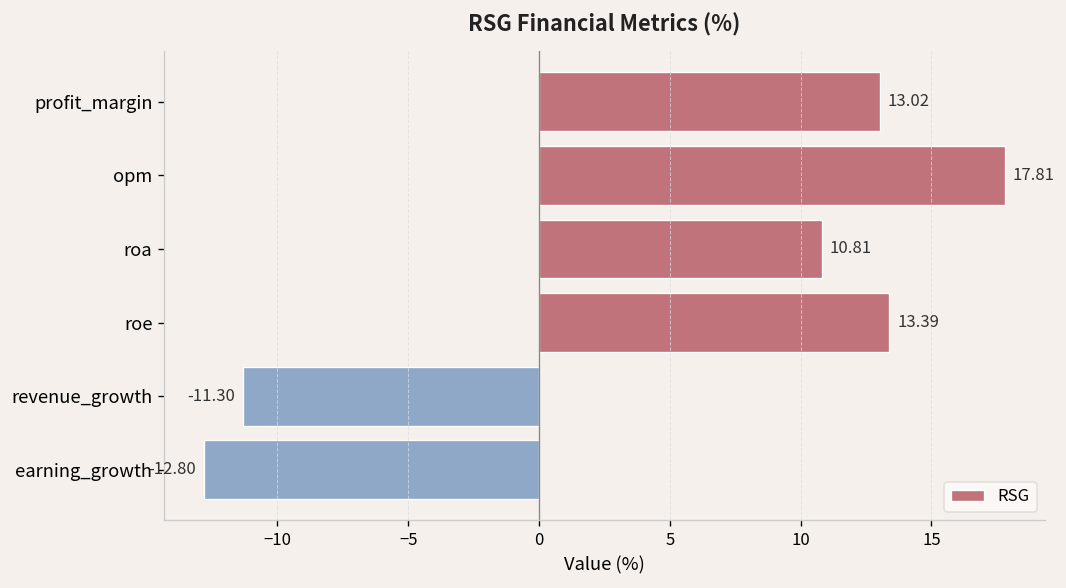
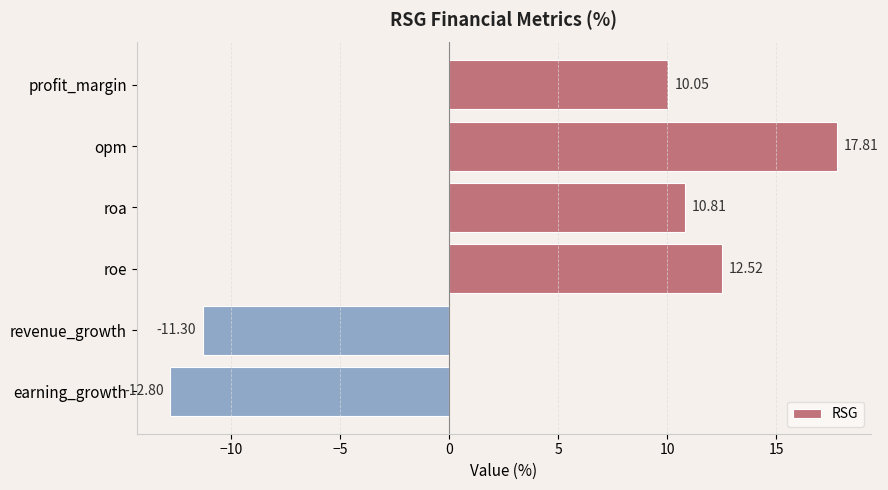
  {
-   "profit_margin": 13.02,
+   "profit_margin": 10.05,
    "opm": 17.81,
    "roa": 10.81,
-   "roe": 13.39,
+   "roe": 12.52,
    "revenue_growth": -11.30,
    "earning_growth": -12.80
  }
